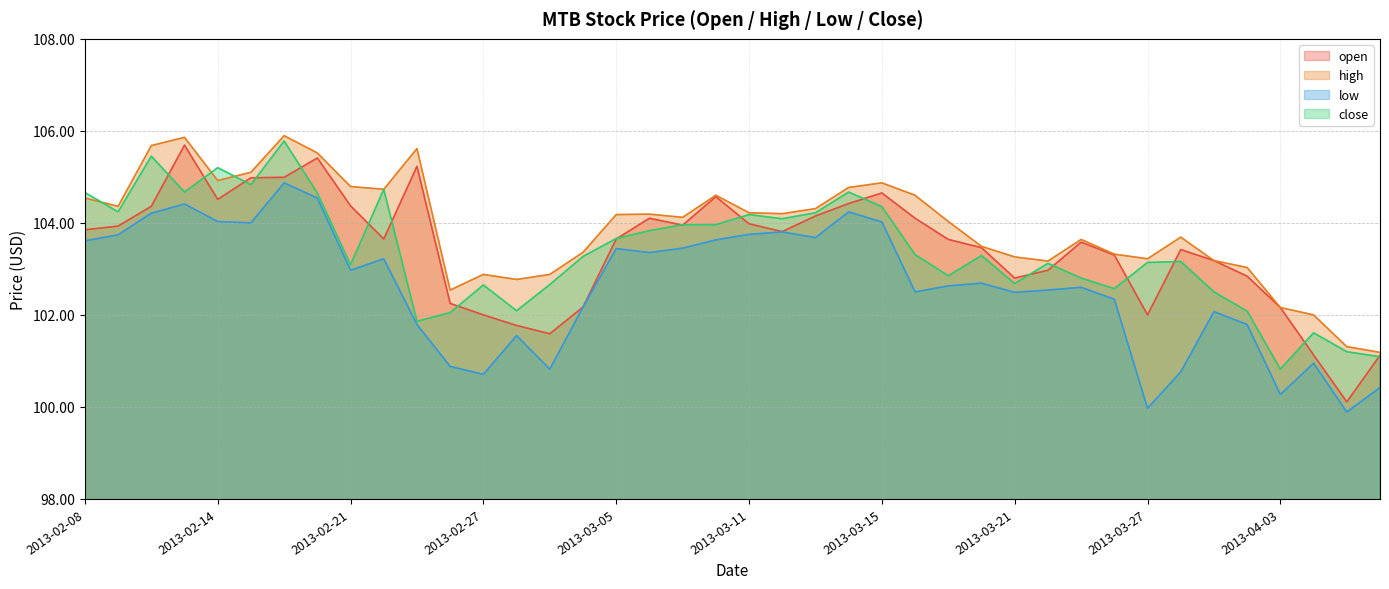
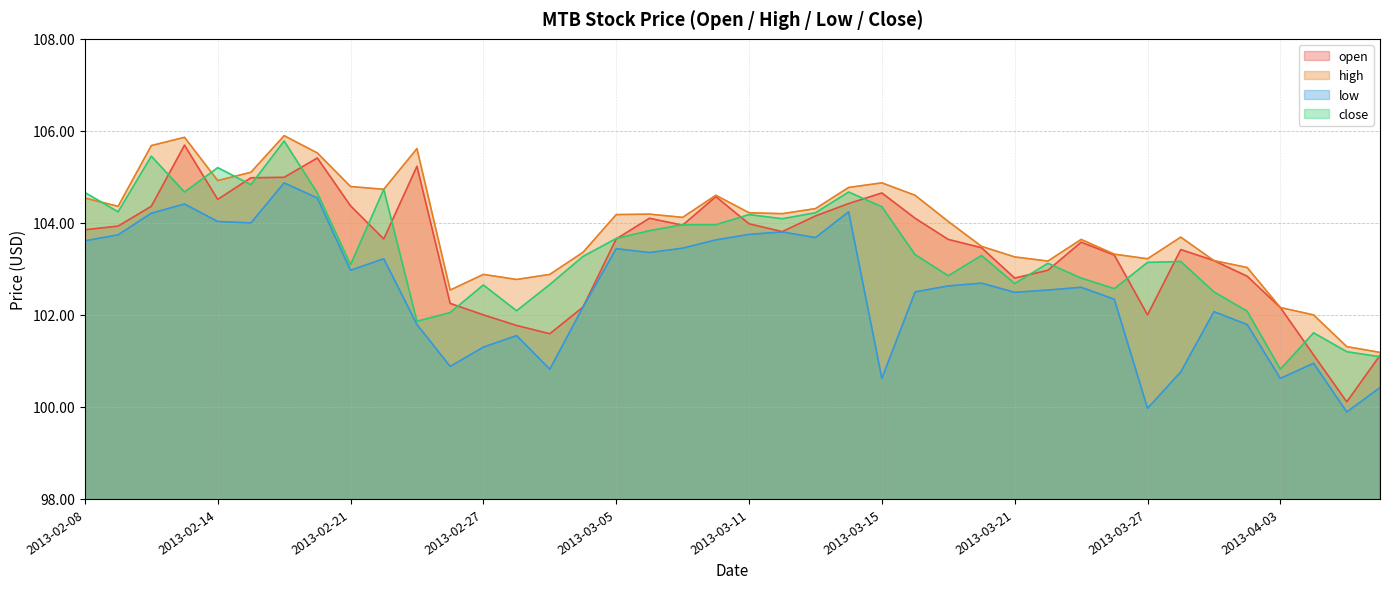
  {
    "low": {
      "2013-02-08": 103.6,
      "2013-02-14": 104.0,
      "2013-02-21": 103.0,
-     "2013-02-27": 100.7,
+     "2013-02-27": 101.3,
      "2013-03-05": 103.4,
      "2013-03-11": 103.8,
-     "2013-03-15": 104.0,
+     "2013-03-15": 100.6,
      "2013-03-21": 102.5,
      "2013-03-27": 100.0,
-     "2013-04-03": 100.3
+     "2013-04-03": 100.6
    },
    "close": {
      "2013-02-08": 104.7,
      "2013-02-14": 105.2,
      "2013-02-21": 103.1,
      "2013-02-27": 102.7,
      "2013-03-15": 104.4,
      "2013-03-21": 102.7,
      "2013-03-27": 103.1,
      "2013-04-03": 100.8
    }
  }
